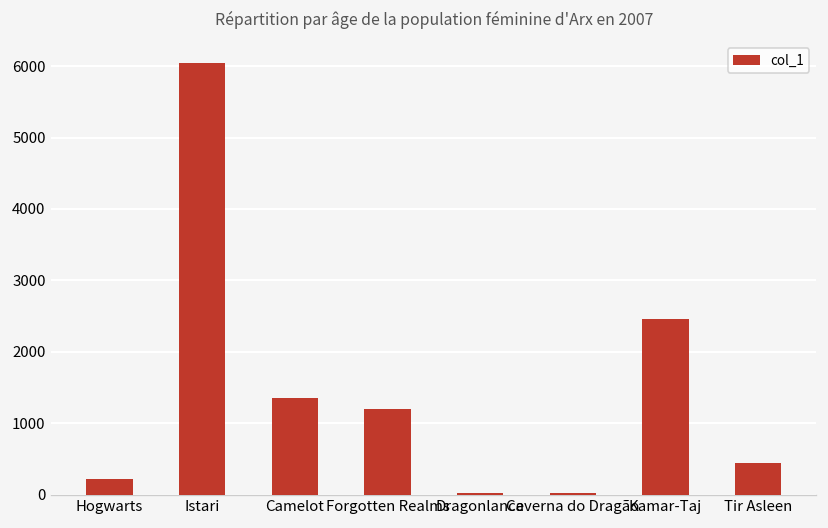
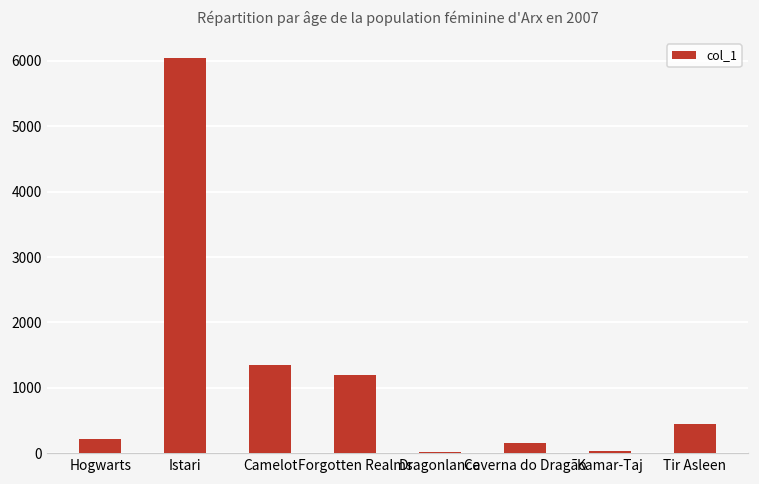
  {
    "Hogwarts": 200,
    "Istari": 6000,
    "Camelot": 1400,
    "Forgotten Realms": 1200,
-   "Caverna do Dragão": 0,
-   "Kamar-Taj": 2500,
+   "Caverna do Dragão": 200,
+   "Kamar-Taj": 0,
    "Tir Asleen": 400
  }
